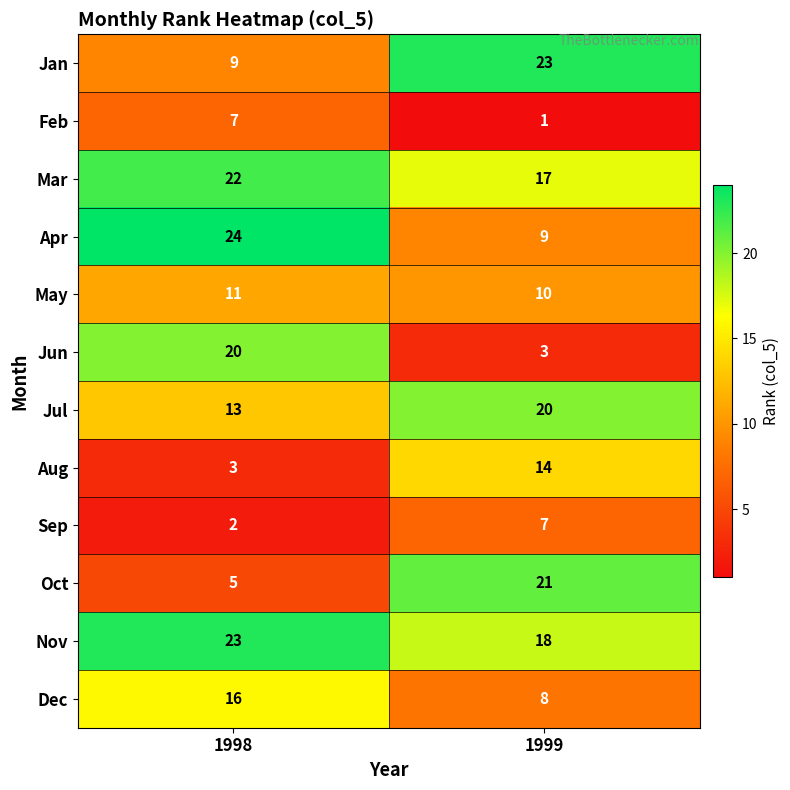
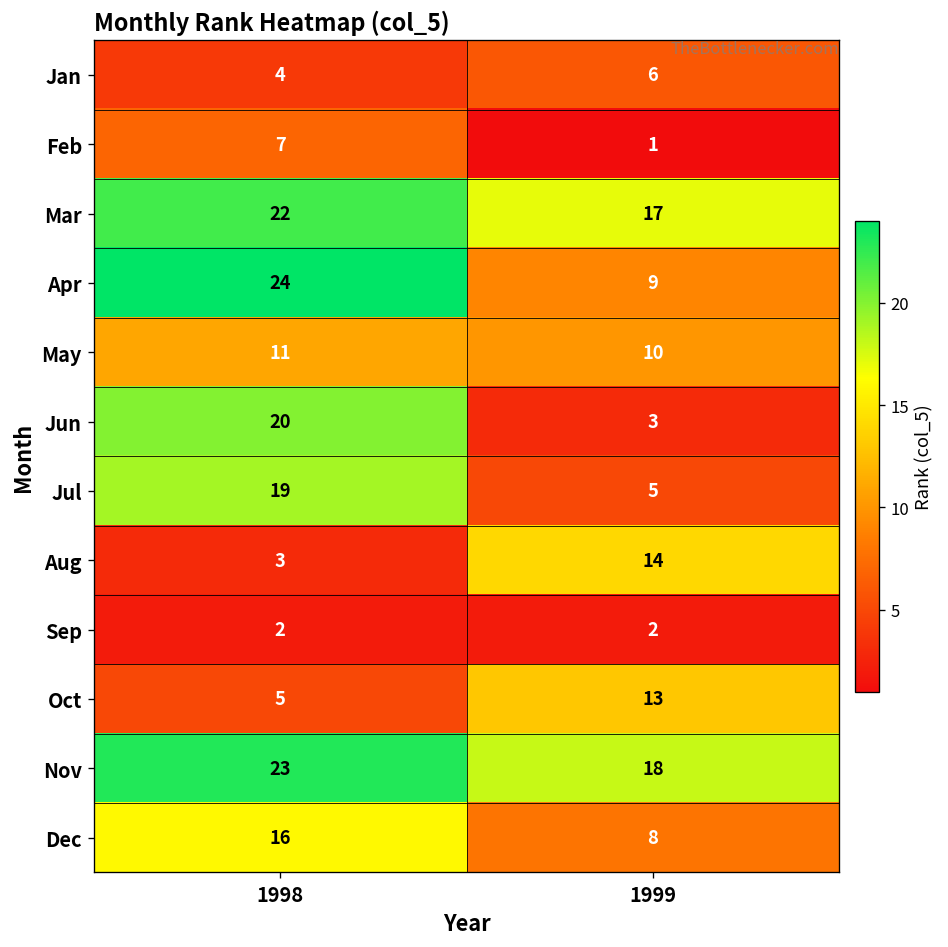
  {
    "Jan": {
-     "1998": 9,
-     "1999": 23
+     "1998": 4,
+     "1999": 6
    },
    "Feb": {
      "1998": 7,
      "1999": 1
    },
    "Mar": {
      "1998": 22,
      "1999": 17
    },
    "Apr": {
      "1998": 24,
      "1999": 9
    },
    "May": {
      "1998": 11,
      "1999": 10
    },
    "Jun": {
      "1998": 20,
      "1999": 3
    },
    "Jul": {
-     "1998": 13,
-     "1999": 20
+     "1998": 19,
+     "1999": 5
    },
    "Aug": {
      "1998": 3,
      "1999": 14
    },
    "Sep": {
      "1998": 2,
-     "1999": 7
+     "1999": 2
    },
    "Oct": {
      "1998": 5,
-     "1999": 21
+     "1999": 13
    },
    "Nov": {
      "1998": 23,
      "1999": 18
    },
    "Dec": {
      "1998": 16,
      "1999": 8
    }
  }
